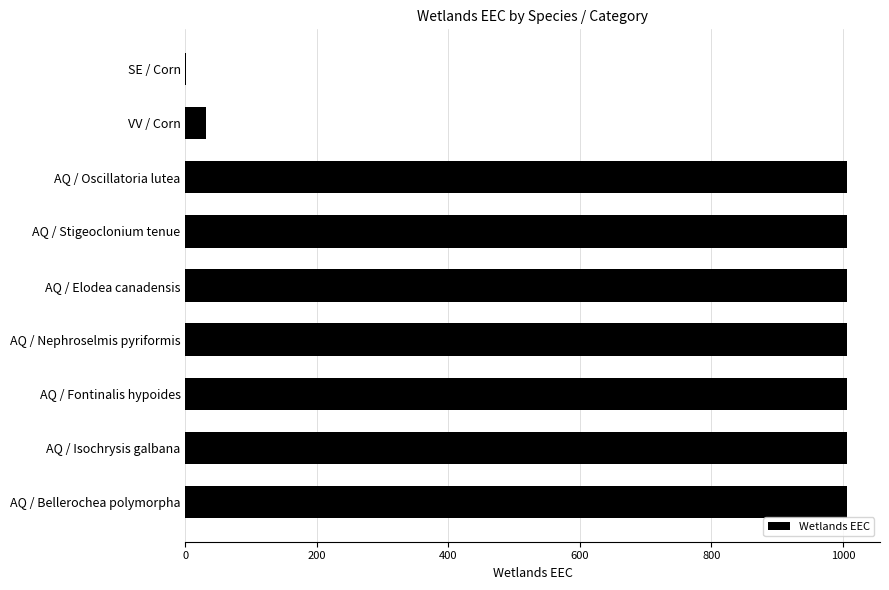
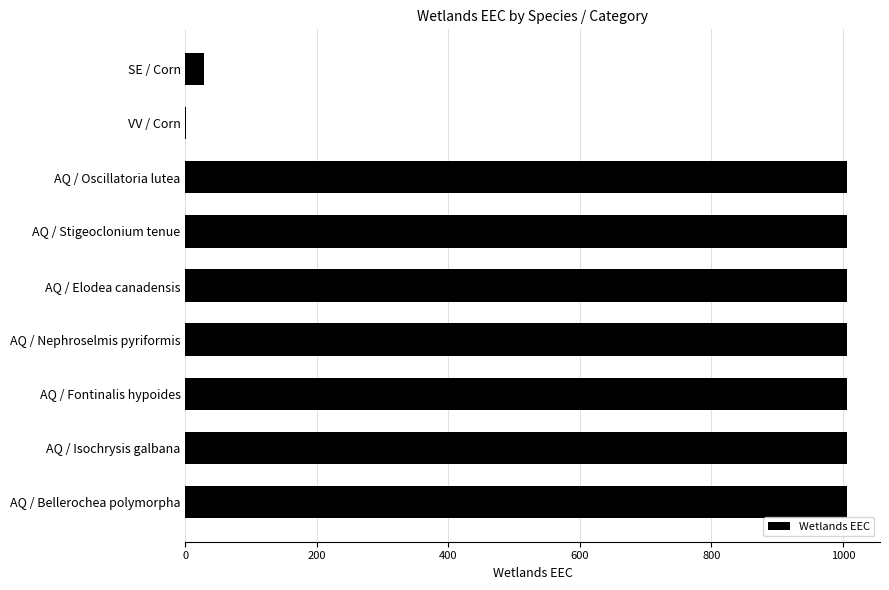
  {
-   "SE / Corn": 0,
-   "VV / Corn": 30,
+   "SE / Corn": 30,
+   "VV / Corn": 0,
    "AQ / Oscillatoria lutea": 1010,
    "AQ / Stigeoclonium tenue": 1010,
    "AQ / Elodea canadensis": 1010,
    "AQ / Nephroselmis pyriformis": 1010,
    "AQ / Fontinalis hypoides": 1010,
    "AQ / Isochrysis galbana": 1010,
    "AQ / Bellerochea polymorpha": 1010
  }
